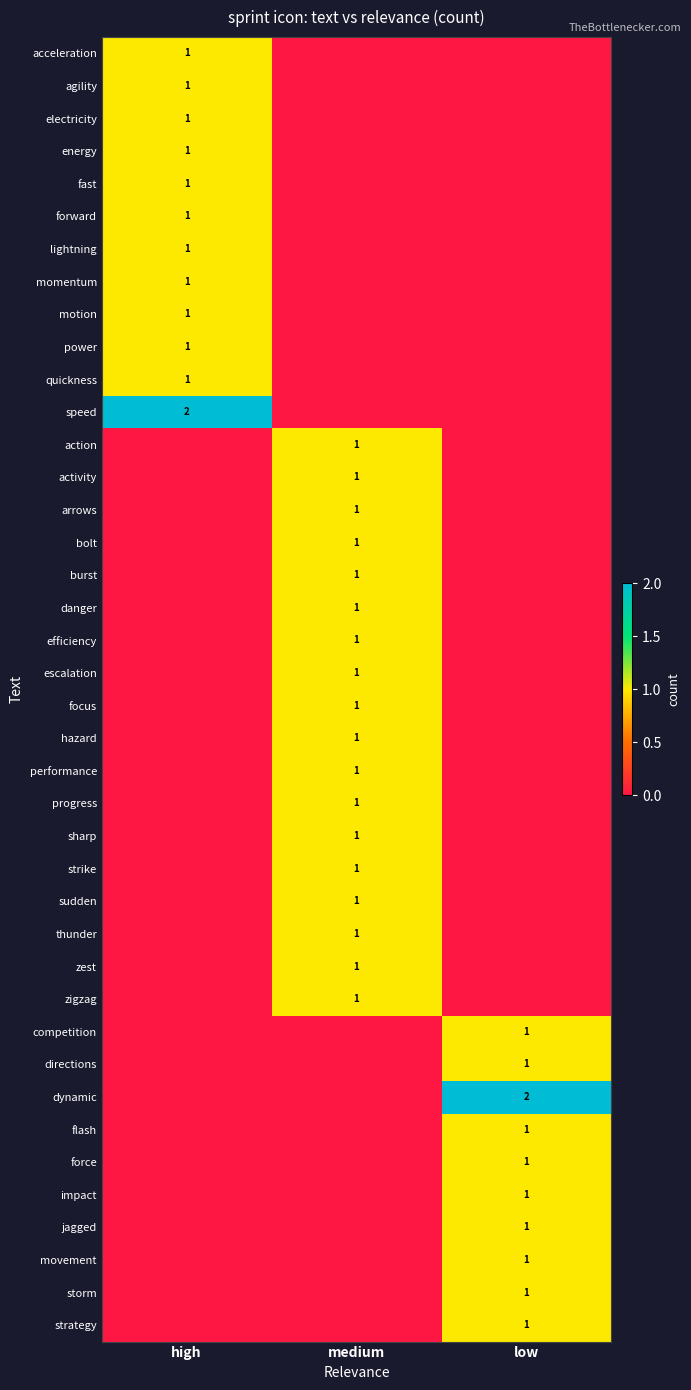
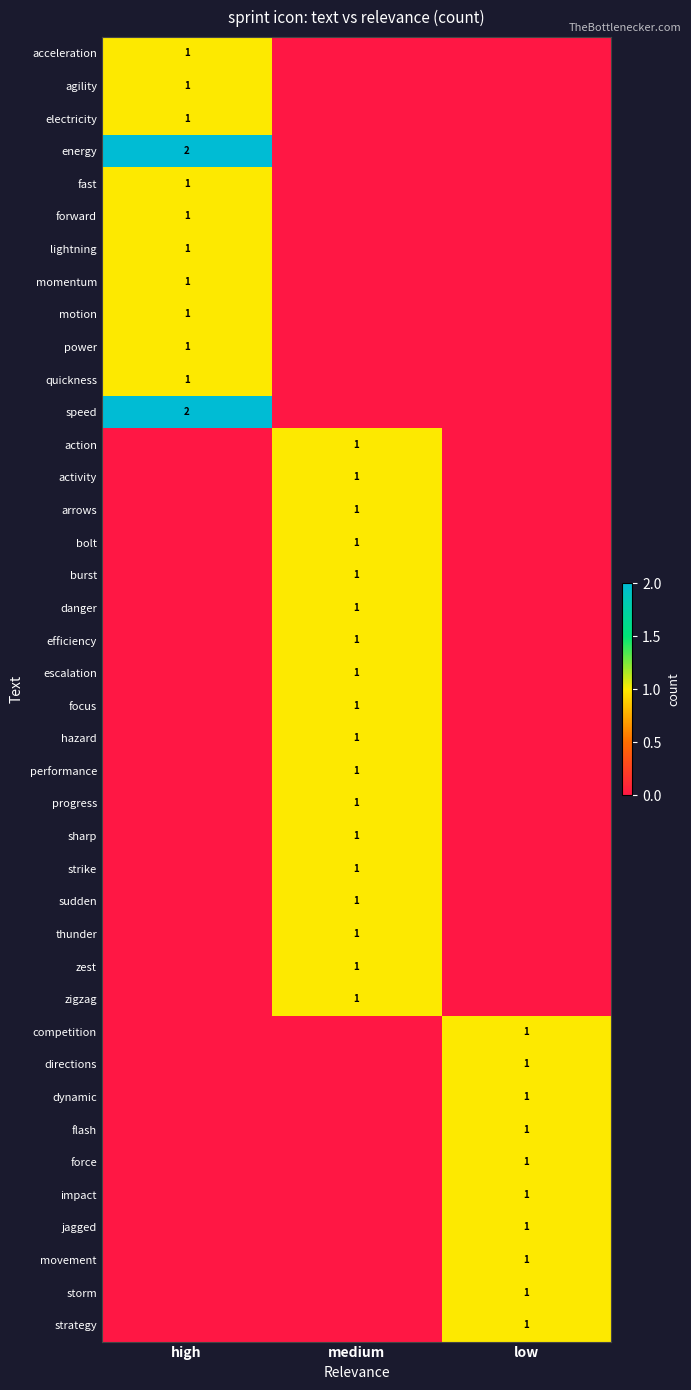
  {
    "acceleration": {
      "high": 1
    },
    "agility": {
      "high": 1
    },
    "electricity": {
      "high": 1
    },
    "energy": {
-     "high": 1
+     "high": 2
    },
    "fast": {
      "high": 1
    },
    "forward": {
      "high": 1
    },
    "lightning": {
      "high": 1
    },
    "momentum": {
      "high": 1
    },
    "motion": {
      "high": 1
    },
    "power": {
      "high": 1
    },
    "quickness": {
      "high": 1
    },
    "speed": {
      "high": 2
    },
    "action": {
      "medium": 1
    },
    "activity": {
      "medium": 1
    },
    "arrows": {
      "medium": 1
    },
    "bolt": {
      "medium": 1
    },
    "burst": {
      "medium": 1
    },
    "danger": {
      "medium": 1
    },
    "efficiency": {
      "medium": 1
    },
    "escalation": {
      "medium": 1
    },
    "focus": {
      "medium": 1
    },
    "hazard": {
      "medium": 1
    },
    "performance": {
      "medium": 1
    },
    "progress": {
      "medium": 1
    },
    "sharp": {
      "medium": 1
    },
    "strike": {
      "medium": 1
    },
    "sudden": {
      "medium": 1
    },
    "thunder": {
      "medium": 1
    },
    "zest": {
      "medium": 1
    },
    "zigzag": {
      "medium": 1
    },
    "competition": {
      "low": 1
    },
    "directions": {
      "low": 1
    },
    "dynamic": {
-     "low": 2
+     "low": 1
    },
    "flash": {
      "low": 1
    },
    "force": {
      "low": 1
    },
    "impact": {
      "low": 1
    },
    "jagged": {
      "low": 1
    },
    "movement": {
      "low": 1
    },
    "storm": {
      "low": 1
    },
    "strategy": {
      "low": 1
    }
  }
